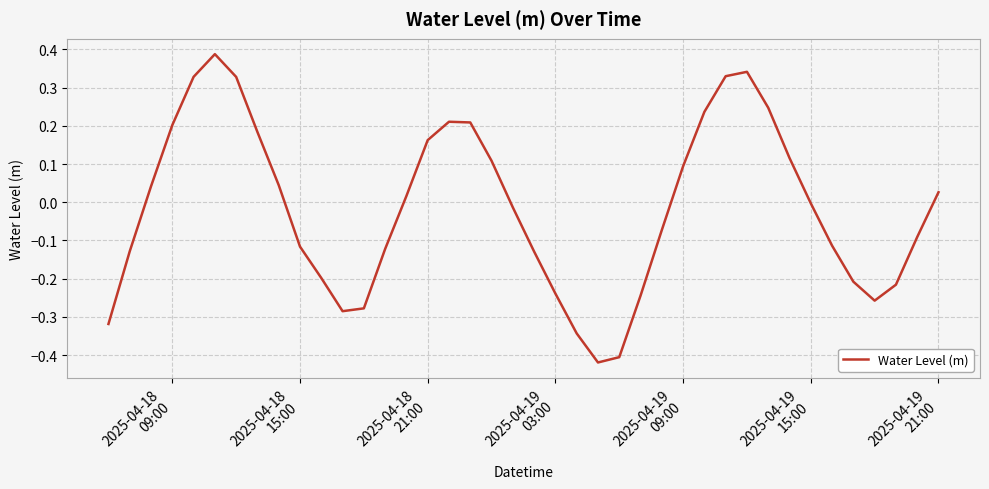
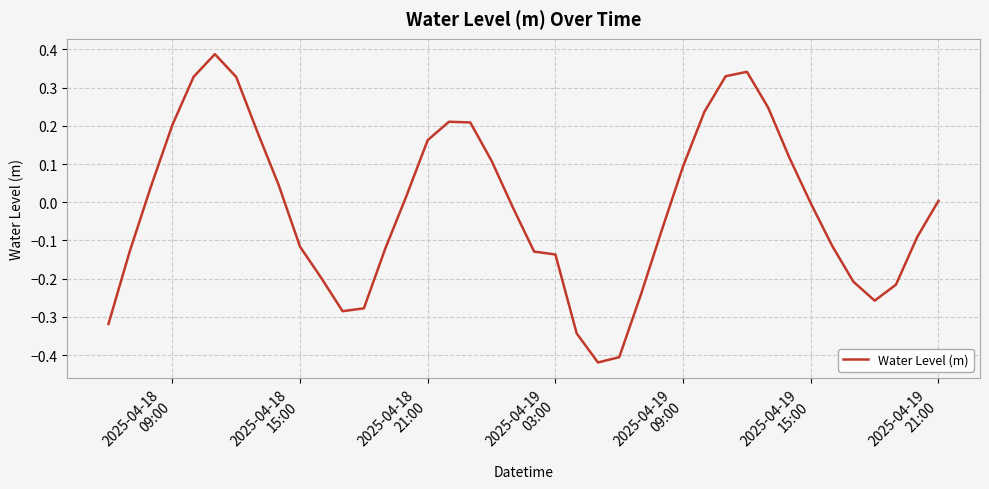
  {
    "2025-04-18 09:00": 0.20,
    "2025-04-18 15:00": -0.12,
    "2025-04-18 21:00": 0.16,
-   "2025-04-19 03:00": -0.24,
+   "2025-04-19 03:00": -0.14,
    "2025-04-19 09:00": 0.09,
    "2025-04-19 15:00": 0.00,
-   "2025-04-19 21:00": 0.03
+   "2025-04-19 21:00": 0.00
  }
